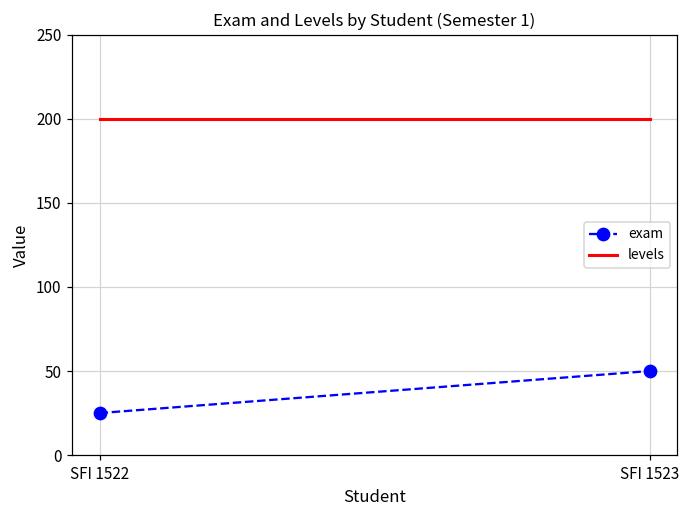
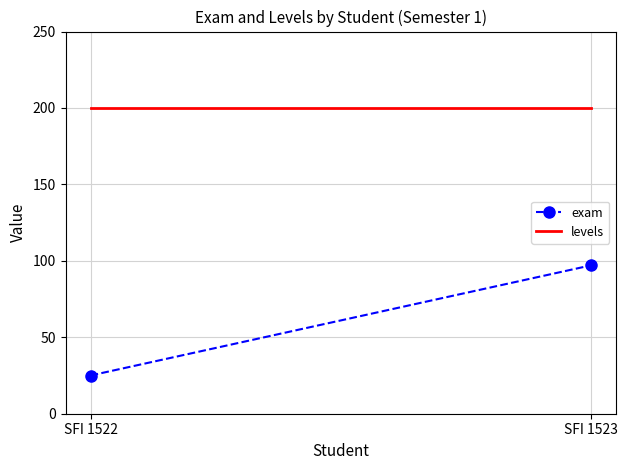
  {
    "exam": {
      "SFI 1522": 25,
-     "SFI 1523": 50
+     "SFI 1523": 97
    },
    "levels": {
      "SFI 1522": 200,
      "SFI 1523": 200
    }
  }
